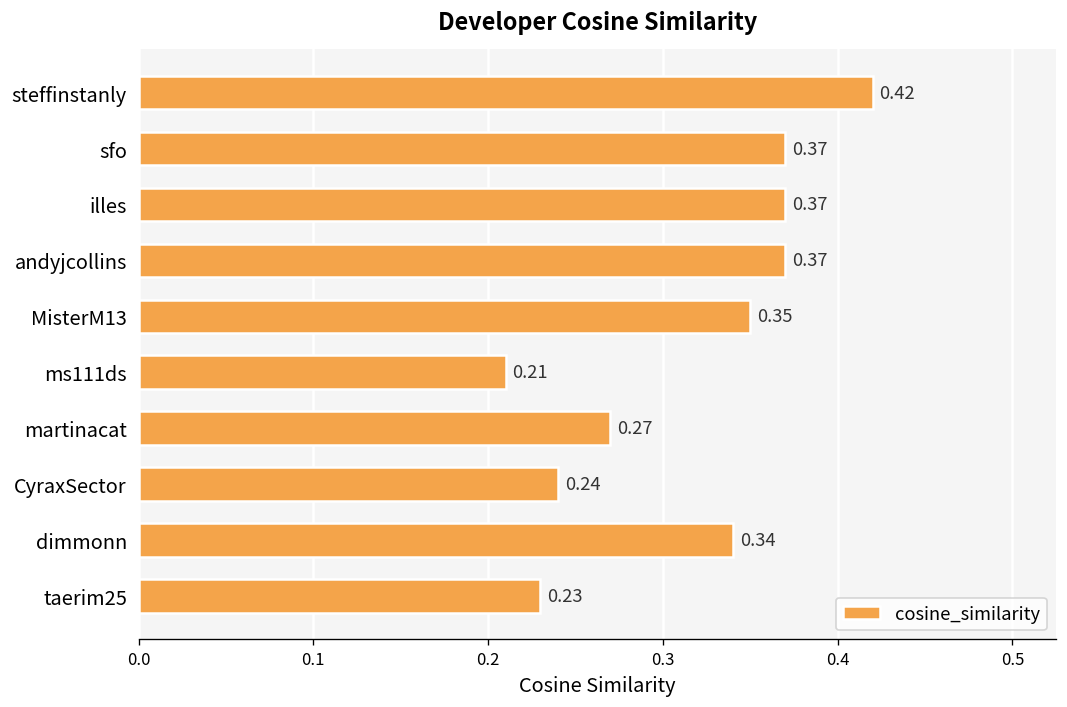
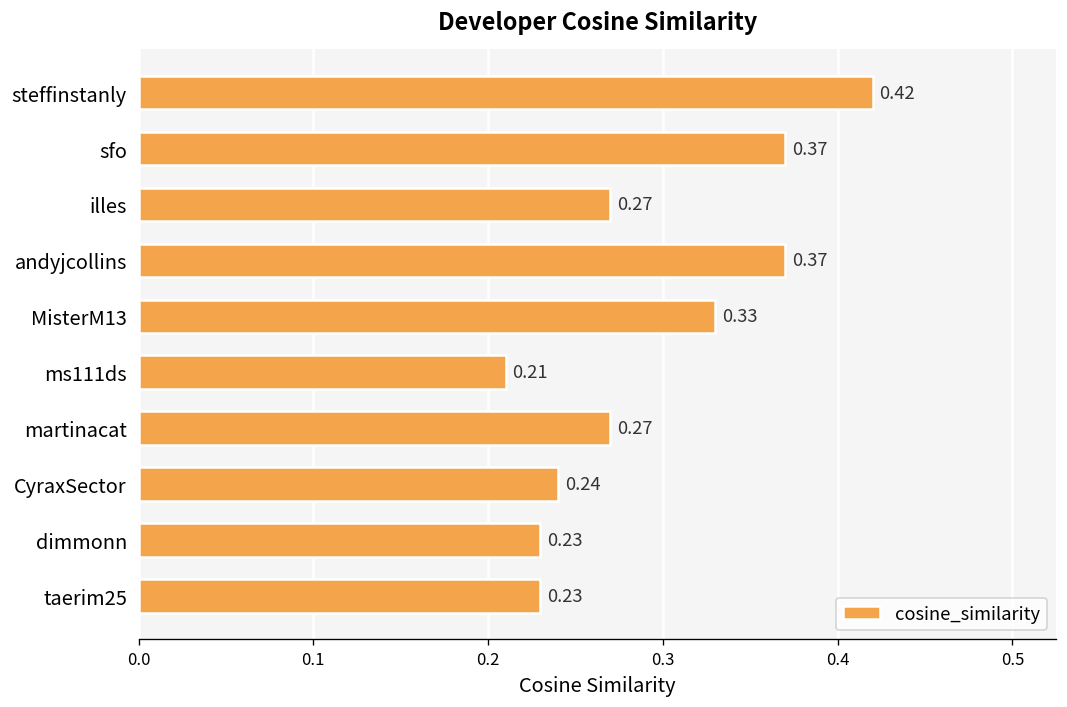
  {
    "steffinstanly": 0.42,
    "sfo": 0.37,
-   "illes": 0.37,
+   "illes": 0.27,
    "andyjcollins": 0.37,
-   "MisterM13": 0.35,
+   "MisterM13": 0.33,
    "ms111ds": 0.21,
    "martinacat": 0.27,
    "CyraxSector": 0.24,
-   "dimmonn": 0.34,
+   "dimmonn": 0.23,
    "taerim25": 0.23
  }
